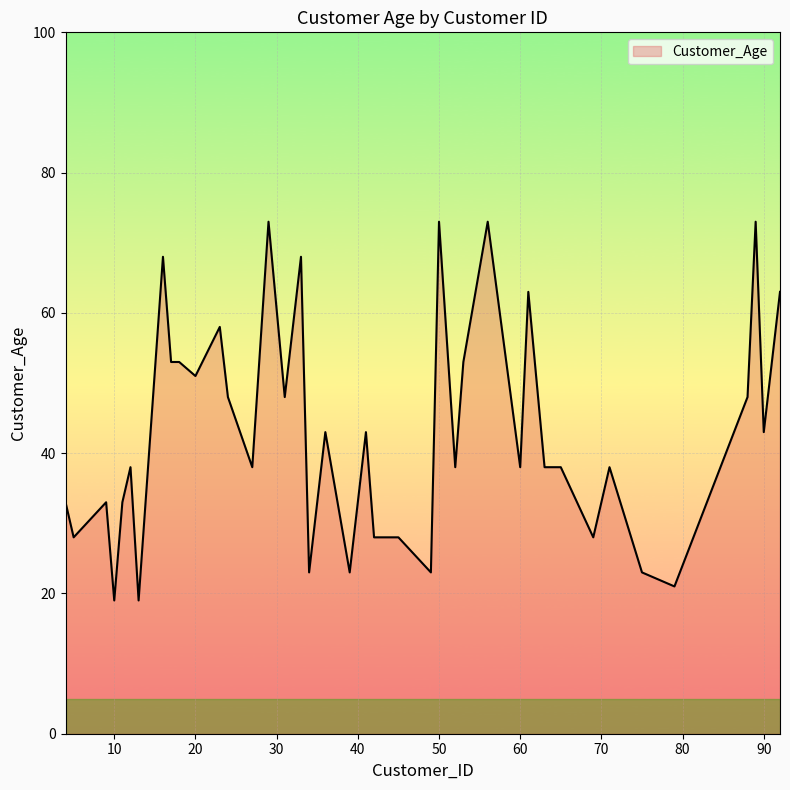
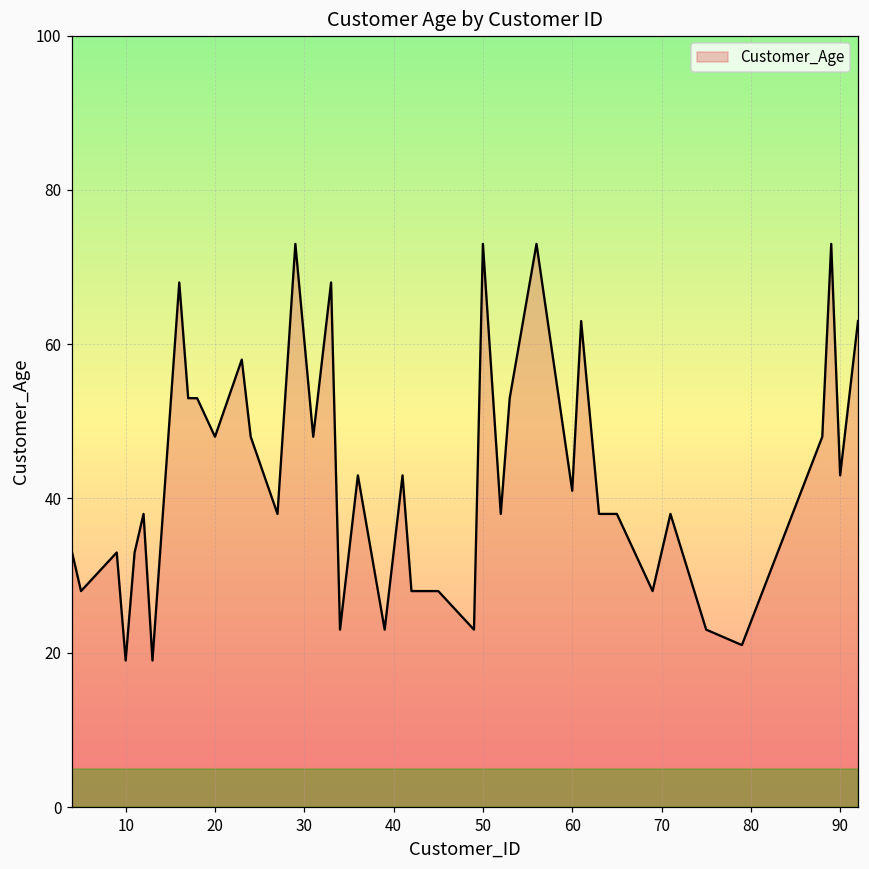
  {
    "10": 19,
-   "20": 51,
+   "20": 48,
    "50": 73,
-   "60": 38,
+   "60": 41,
    "90": 43
  }
